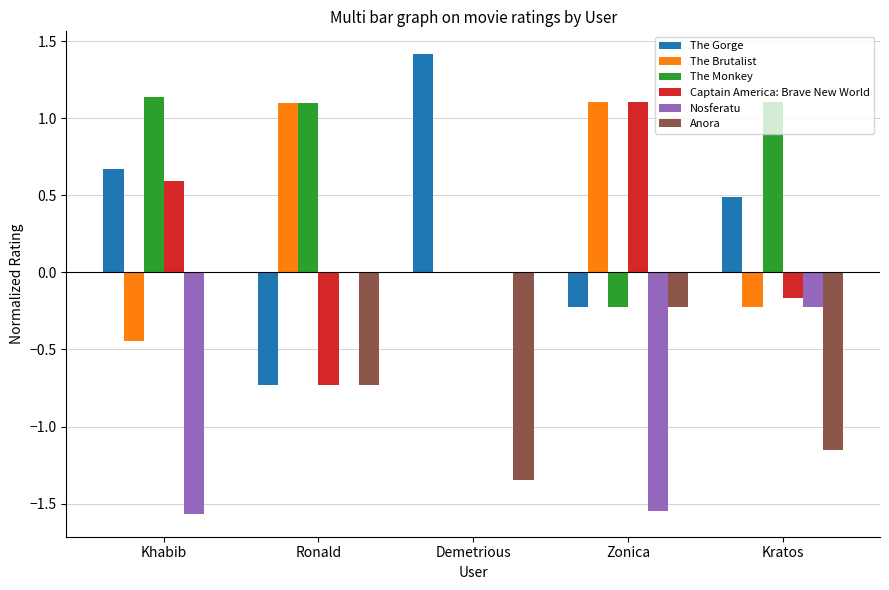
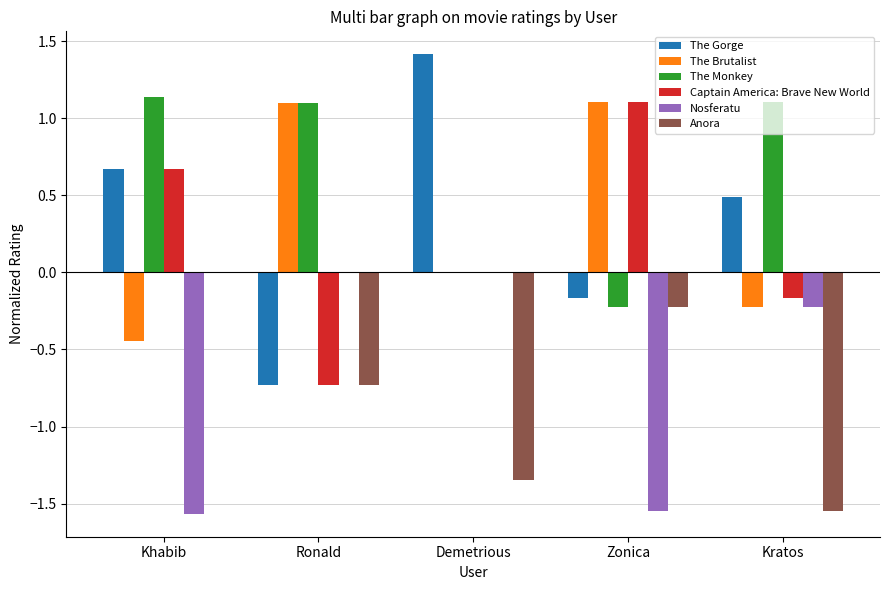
  {
    "The Gorge": {
      "Khabib": 0.67,
      "Ronald": -0.73,
      "Demetrious": 1.41,
-     "Zonica": -0.22,
+     "Zonica": -0.16,
      "Kratos": 0.49
    },
    "The Brutalist": {
      "Khabib": -0.45,
      "Ronald": 1.10,
      "Demetrious": 0.00,
      "Zonica": 1.11,
      "Kratos": -0.22
    },
    "The Monkey": {
      "Khabib": 1.14,
      "Ronald": 1.10,
      "Demetrious": 0.00,
      "Zonica": -0.22
    },
    "Captain America: Brave New World": {
-     "Khabib": 0.59,
+     "Khabib": 0.67,
      "Ronald": -0.73,
      "Demetrious": 0.00,
      "Zonica": 1.11,
      "Kratos": -0.17
    },
    "Nosferatu": {
      "Khabib": -1.57,
      "Ronald": 0.00,
      "Demetrious": 0.00,
      "Zonica": -1.55,
      "Kratos": -0.22
    },
    "Anora": {
      "Khabib": 0.00,
      "Ronald": -0.73,
      "Demetrious": -1.34,
      "Zonica": -0.22,
-     "Kratos": -1.15
+     "Kratos": -1.55
    }
  }
